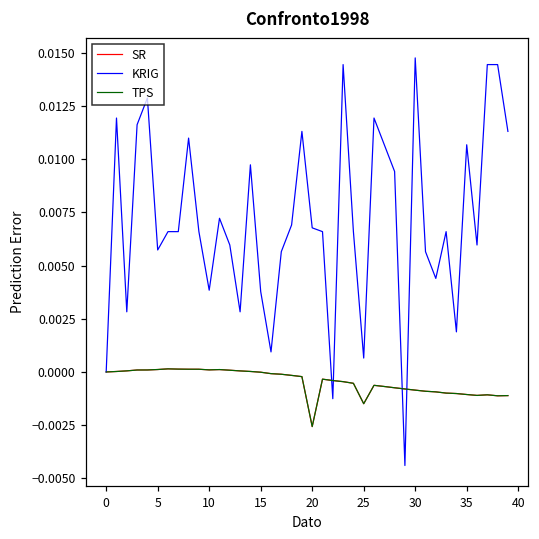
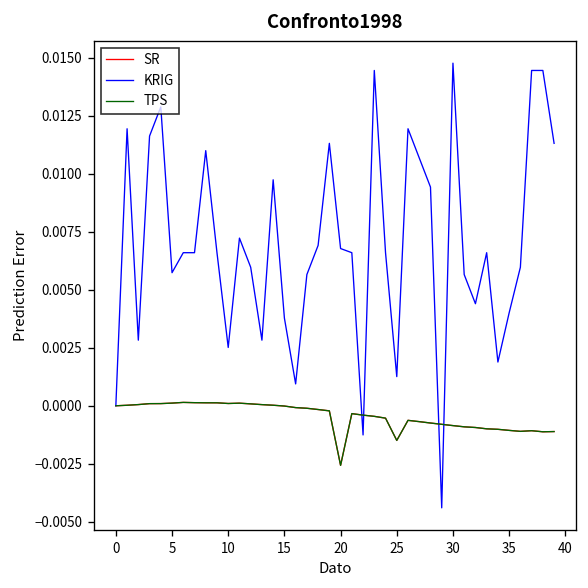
  {
    "TPS": {
      "5": 0.0001,
      "10": 0.0001,
      "15": 0.0000,
      "20": -0.0026,
      "25": -0.0015,
      "30": -0.0009,
      "35": -0.0011
    },
    "KRIG": {
      "5": 0.0057,
-     "10": 0.0038,
+     "10": 0.0025,
      "15": 0.0038,
      "20": 0.0068,
-     "25": 0.0007,
+     "25": 0.0013,
      "30": 0.0148,
-     "35": 0.0107
+     "35": 0.0040
    }
  }
